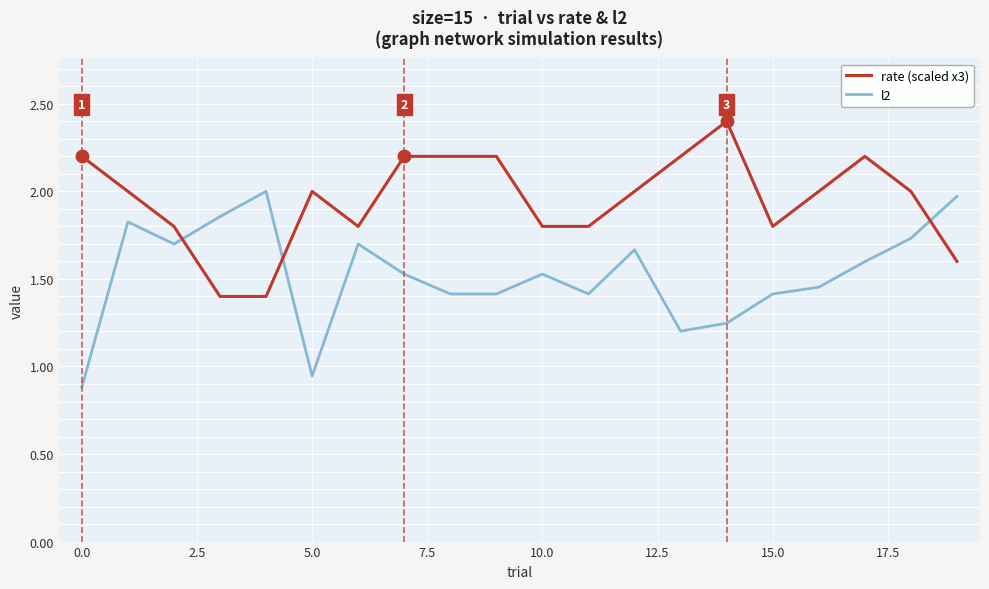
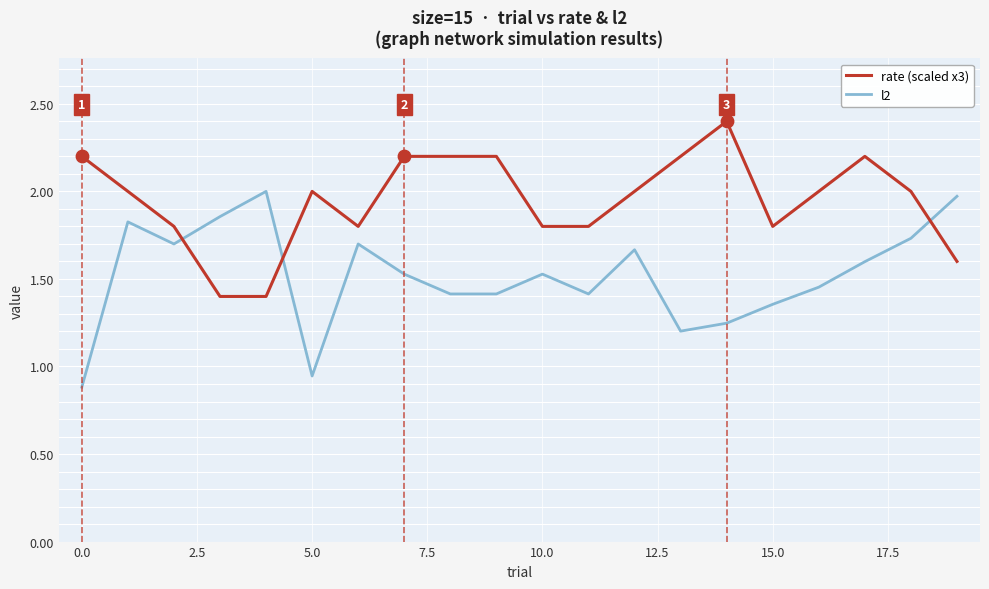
  {
    "l2": {
      "0.0": 0.88,
      "5.0": 0.95,
      "10.0": 1.53,
-     "15.0": 1.41
+     "15.0": 1.36
    }
  }
